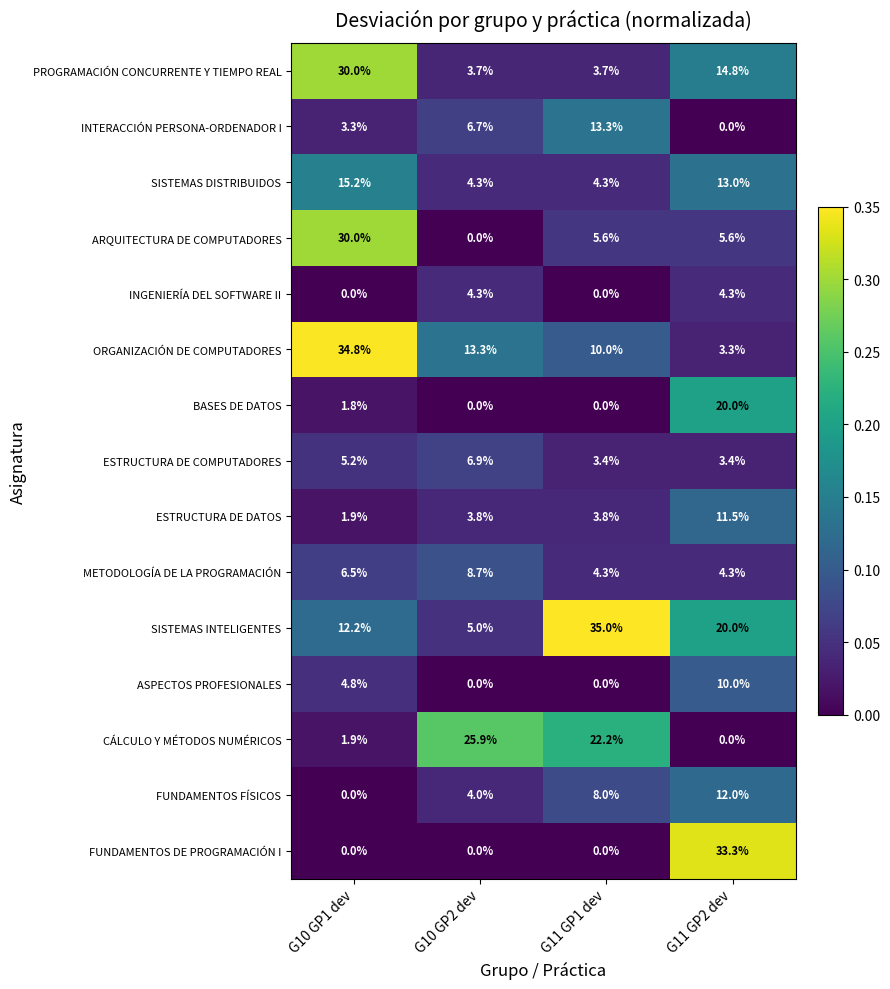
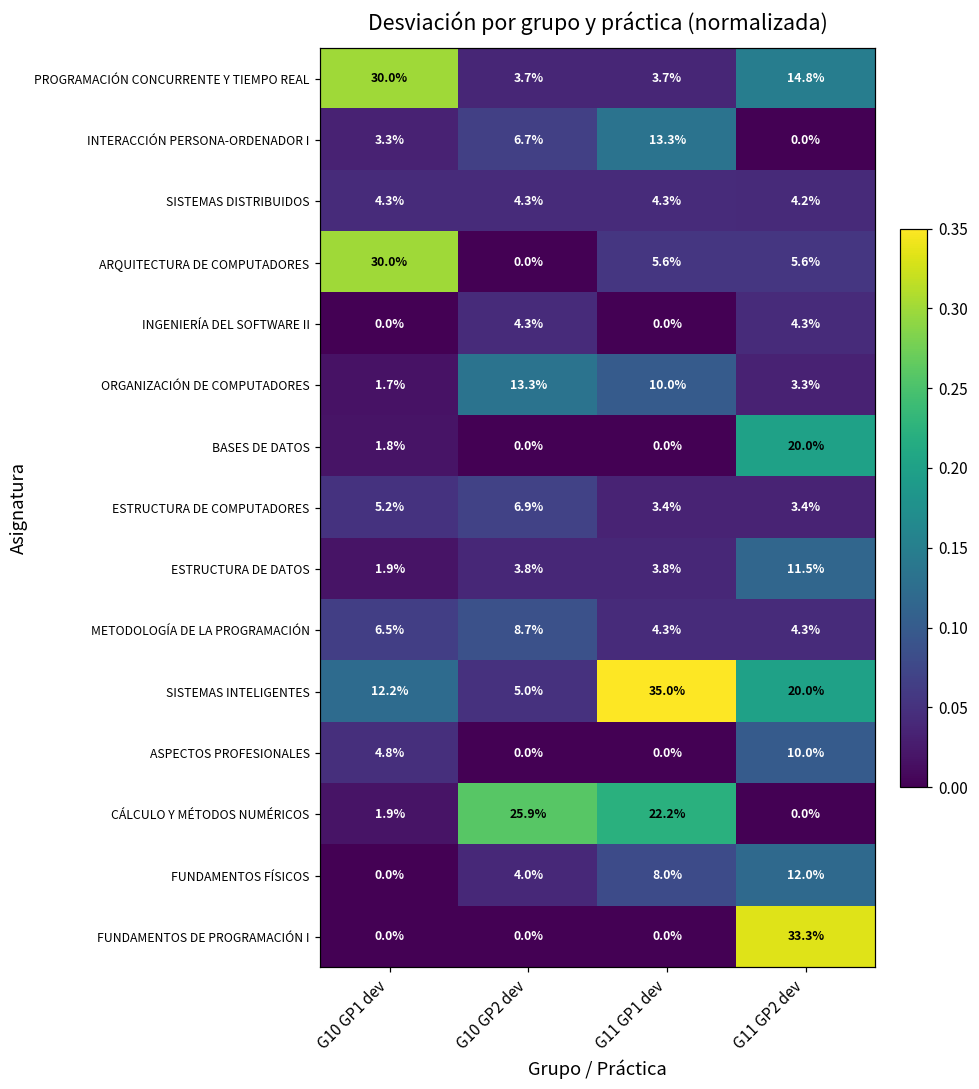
  {
    "PROGRAMACIÓN CONCURRENTE Y TIEMPO REAL": {
      "G10 GP1 dev": "30.0%",
      "G10 GP2 dev": "3.7%",
      "G11 GP1 dev": "3.7%",
      "G11 GP2 dev": "14.8%"
    },
    "INTERACCIÓN PERSONA-ORDENADOR I": {
      "G10 GP1 dev": "3.3%",
      "G10 GP2 dev": "6.7%",
      "G11 GP1 dev": "13.3%",
      "G11 GP2 dev": "0.0%"
    },
    "SISTEMAS DISTRIBUIDOS": {
-     "G10 GP1 dev": "15.2%",
+     "G10 GP1 dev": "4.3%",
      "G10 GP2 dev": "4.3%",
      "G11 GP1 dev": "4.3%",
-     "G11 GP2 dev": "13.0%"
+     "G11 GP2 dev": "4.2%"
    },
    "ARQUITECTURA DE COMPUTADORES": {
      "G10 GP1 dev": "30.0%",
      "G10 GP2 dev": "0.0%",
      "G11 GP1 dev": "5.6%",
      "G11 GP2 dev": "5.6%"
    },
    "INGENIERÍA DEL SOFTWARE II": {
      "G10 GP1 dev": "0.0%",
      "G10 GP2 dev": "4.3%",
      "G11 GP1 dev": "0.0%",
      "G11 GP2 dev": "4.3%"
    },
    "ORGANIZACIÓN DE COMPUTADORES": {
-     "G10 GP1 dev": "34.8%",
+     "G10 GP1 dev": "1.7%",
      "G10 GP2 dev": "13.3%",
      "G11 GP1 dev": "10.0%",
      "G11 GP2 dev": "3.3%"
    },
    "BASES DE DATOS": {
      "G10 GP1 dev": "1.8%",
      "G10 GP2 dev": "0.0%",
      "G11 GP1 dev": "0.0%",
      "G11 GP2 dev": "20.0%"
    },
    "ESTRUCTURA DE COMPUTADORES": {
      "G10 GP1 dev": "5.2%",
      "G10 GP2 dev": "6.9%",
      "G11 GP1 dev": "3.4%",
      "G11 GP2 dev": "3.4%"
    },
    "ESTRUCTURA DE DATOS": {
      "G10 GP1 dev": "1.9%",
      "G10 GP2 dev": "3.8%",
      "G11 GP1 dev": "3.8%",
      "G11 GP2 dev": "11.5%"
    },
    "METODOLOGÍA DE LA PROGRAMACIÓN": {
      "G10 GP1 dev": "6.5%",
      "G10 GP2 dev": "8.7%",
      "G11 GP1 dev": "4.3%",
      "G11 GP2 dev": "4.3%"
    },
    "SISTEMAS INTELIGENTES": {
      "G10 GP1 dev": "12.2%",
      "G10 GP2 dev": "5.0%",
      "G11 GP1 dev": "35.0%",
      "G11 GP2 dev": "20.0%"
    },
    "ASPECTOS PROFESIONALES": {
      "G10 GP1 dev": "4.8%",
      "G10 GP2 dev": "0.0%",
      "G11 GP1 dev": "0.0%",
      "G11 GP2 dev": "10.0%"
    },
    "CÁLCULO Y MÉTODOS NUMÉRICOS": {
      "G10 GP1 dev": "1.9%",
      "G10 GP2 dev": "25.9%",
      "G11 GP1 dev": "22.2%",
      "G11 GP2 dev": "0.0%"
    },
    "FUNDAMENTOS FÍSICOS": {
      "G10 GP1 dev": "0.0%",
      "G10 GP2 dev": "4.0%",
      "G11 GP1 dev": "8.0%",
      "G11 GP2 dev": "12.0%"
    },
    "FUNDAMENTOS DE PROGRAMACIÓN I": {
      "G10 GP1 dev": "0.0%",
      "G10 GP2 dev": "0.0%",
      "G11 GP1 dev": "0.0%",
      "G11 GP2 dev": "33.3%"
    }
  }
